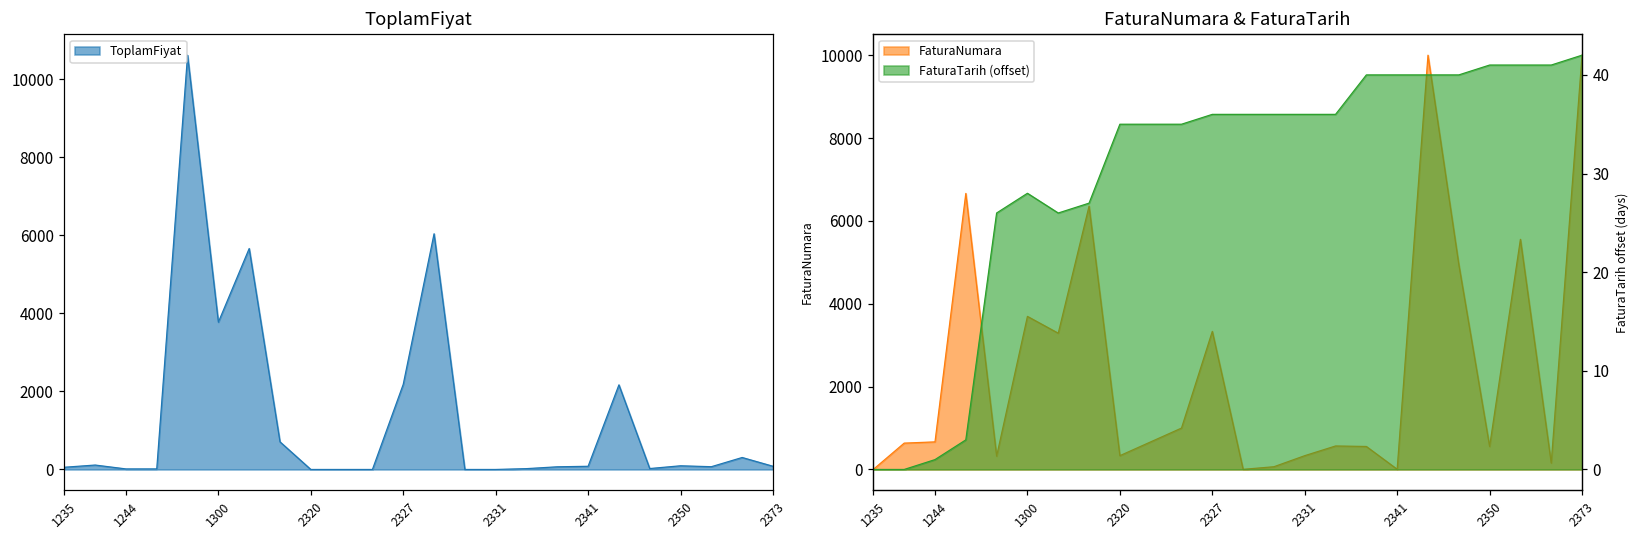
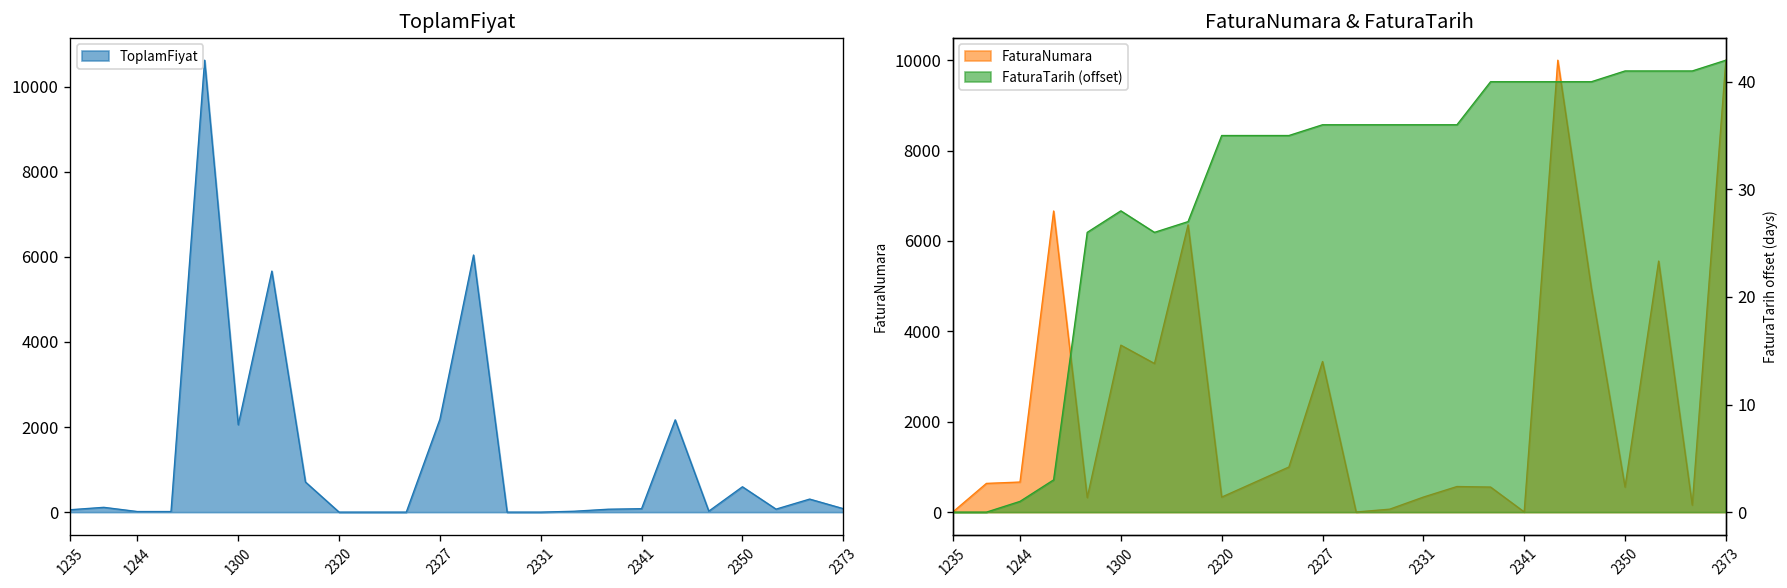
  {
    "ToplamFiyat": {
      "1235": 100,
      "1244": 0,
-     "1300": 3800,
+     "1300": 2100,
      "2320": 0,
      "2327": 2200,
      "2331": 0,
      "2341": 100,
-     "2350": 100,
+     "2350": 600,
      "2373": 100
    }
  }
